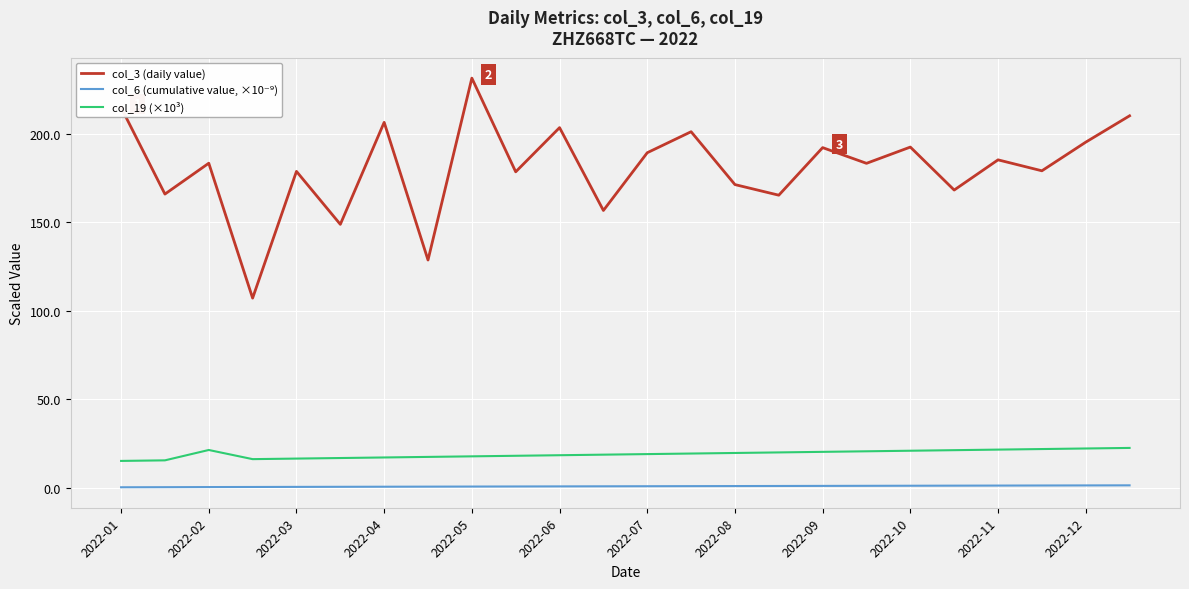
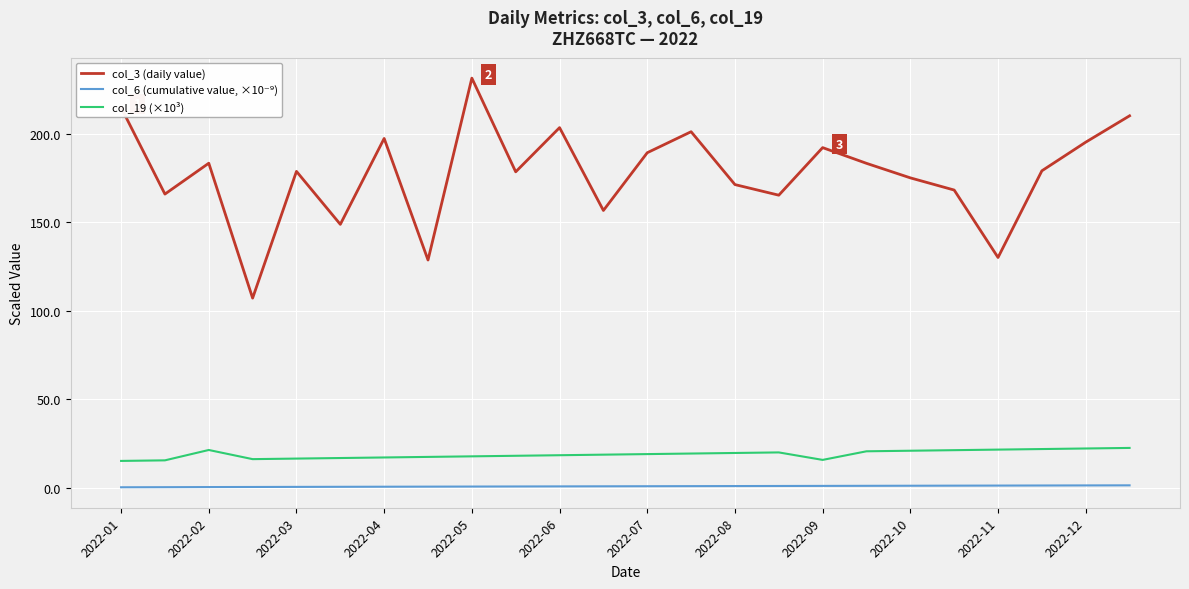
  {
    "col_3 (daily value)": {
      "2022-02": 184,
      "2022-03": 179,
-     "2022-04": 207,
+     "2022-04": 198,
      "2022-06": 204,
      "2022-07": 189,
      "2022-08": 171,
-     "2022-10": 193,
-     "2022-11": 185,
+     "2022-10": 175,
+     "2022-11": 130,
      "2022-12": 195
    },
    "col_6 (cumulative value, ×10⁻⁹)": {
      "2022-01": 0,
      "2022-02": 0,
      "2022-03": 0,
      "2022-04": 0,
      "2022-05": 1,
      "2022-06": 1,
      "2022-07": 1,
      "2022-08": 1,
      "2022-09": 1,
      "2022-10": 1,
      "2022-11": 1,
      "2022-12": 1
    },
    "col_19 (×10³)": {
      "2022-01": 15,
      "2022-02": 21,
      "2022-03": 16,
      "2022-04": 17,
      "2022-05": 18,
      "2022-06": 18,
      "2022-07": 19,
      "2022-08": 20,
-     "2022-09": 20,
+     "2022-09": 16,
      "2022-10": 21,
      "2022-11": 21,
      "2022-12": 22
    }
  }
